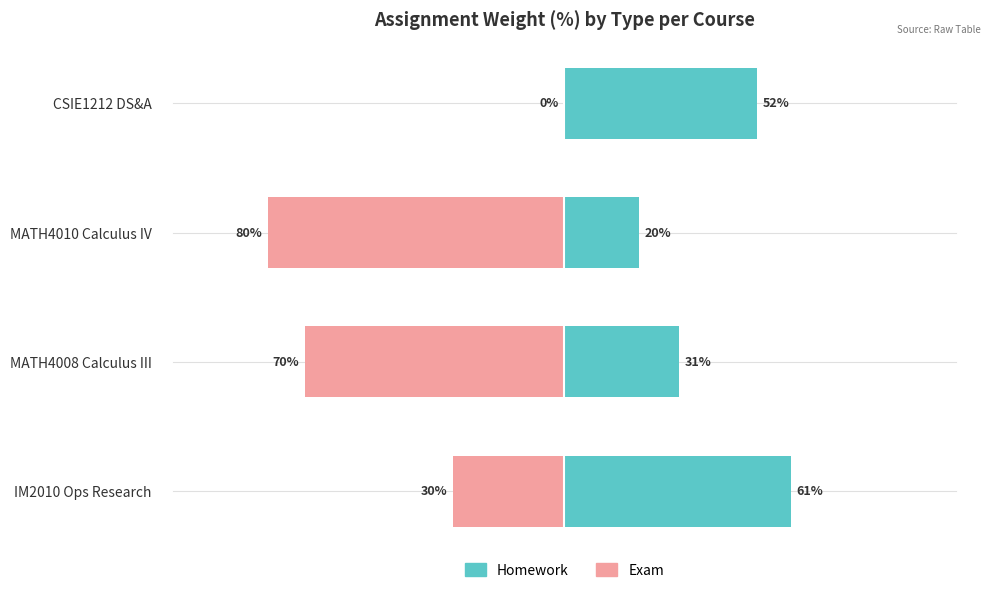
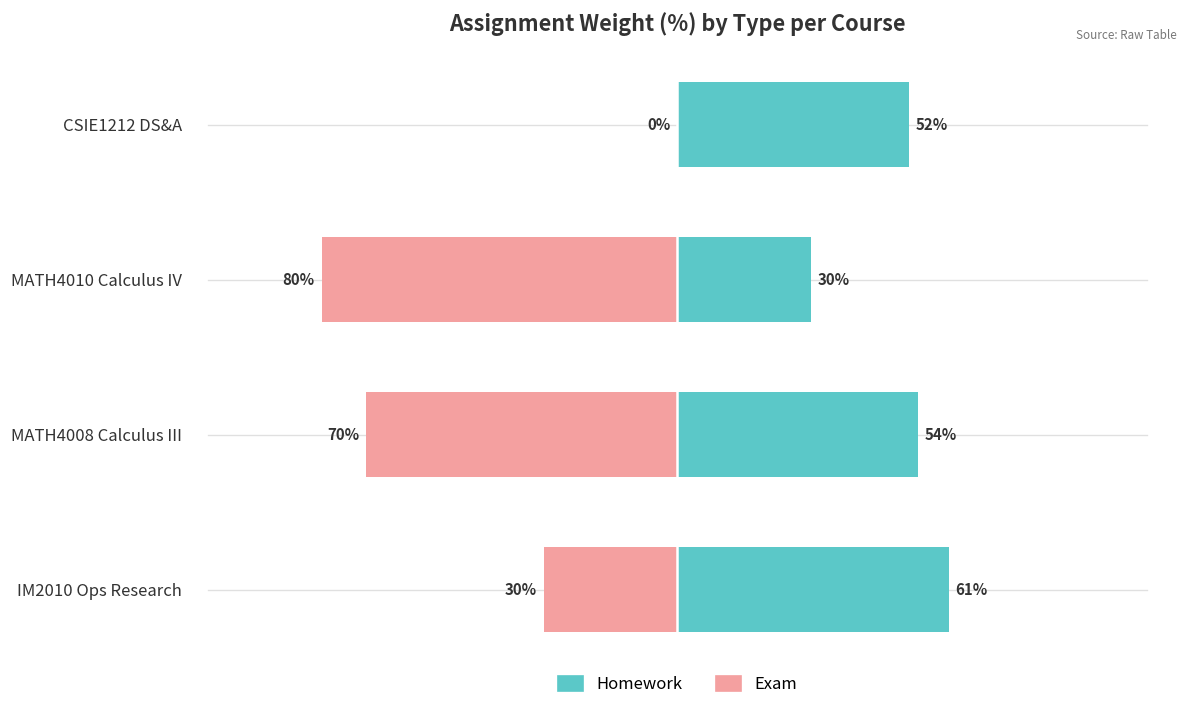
  {
    "Homework": {
      "CSIE1212 DS&A": "52%",
-     "MATH4010 Calculus IV": "20%",
-     "MATH4008 Calculus III": "31%",
+     "MATH4010 Calculus IV": "30%",
+     "MATH4008 Calculus III": "54%",
      "IM2010 Ops Research": "61%"
    },
    "Exam": {
      "CSIE1212 DS&A": "0%"
    }
  }
